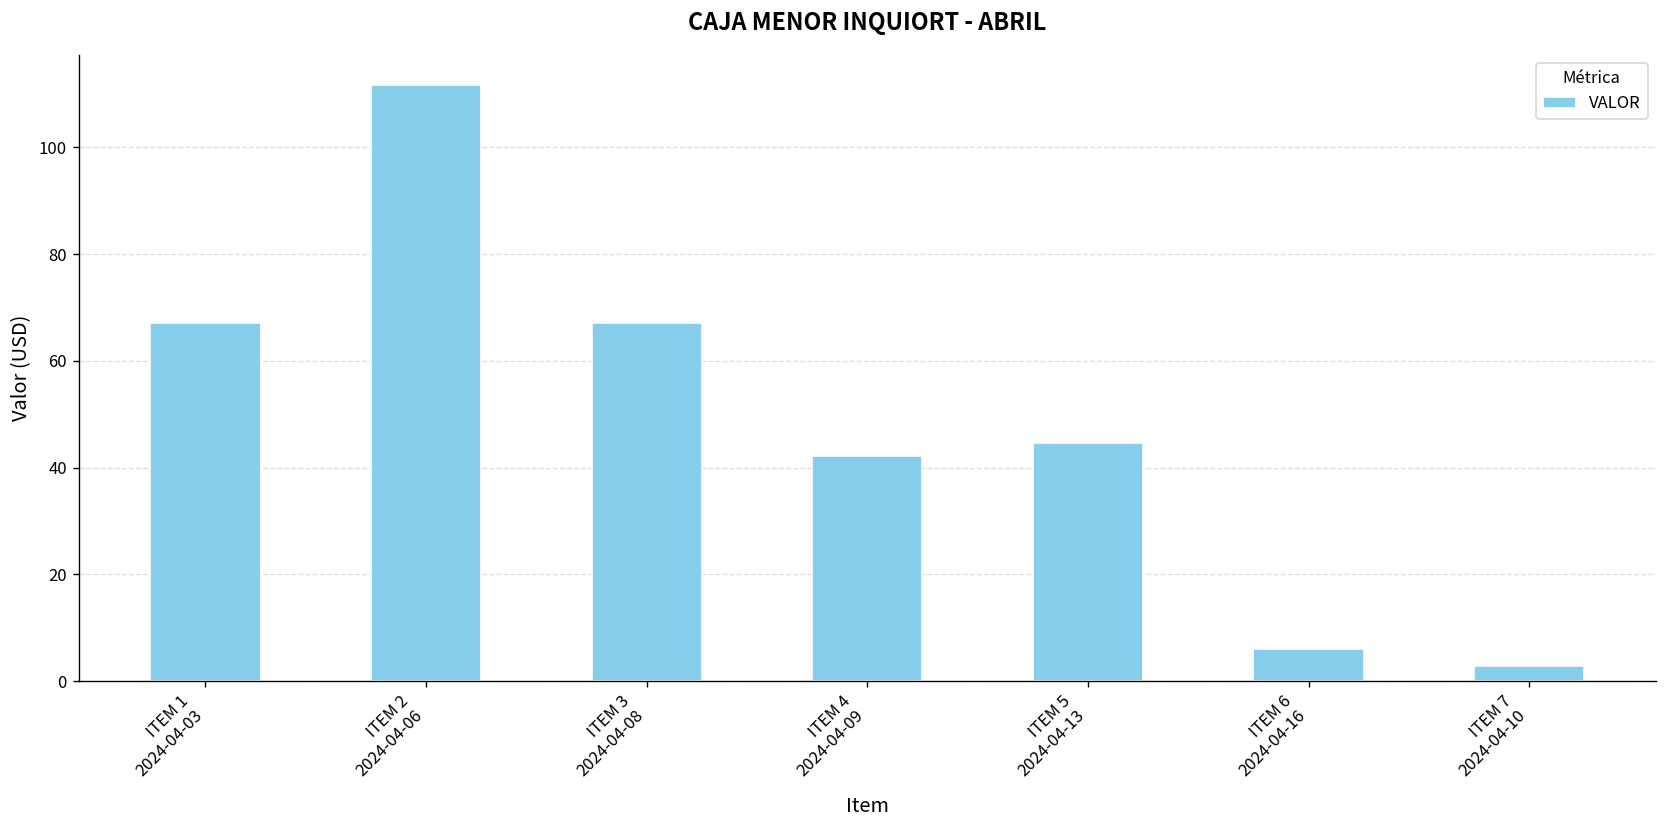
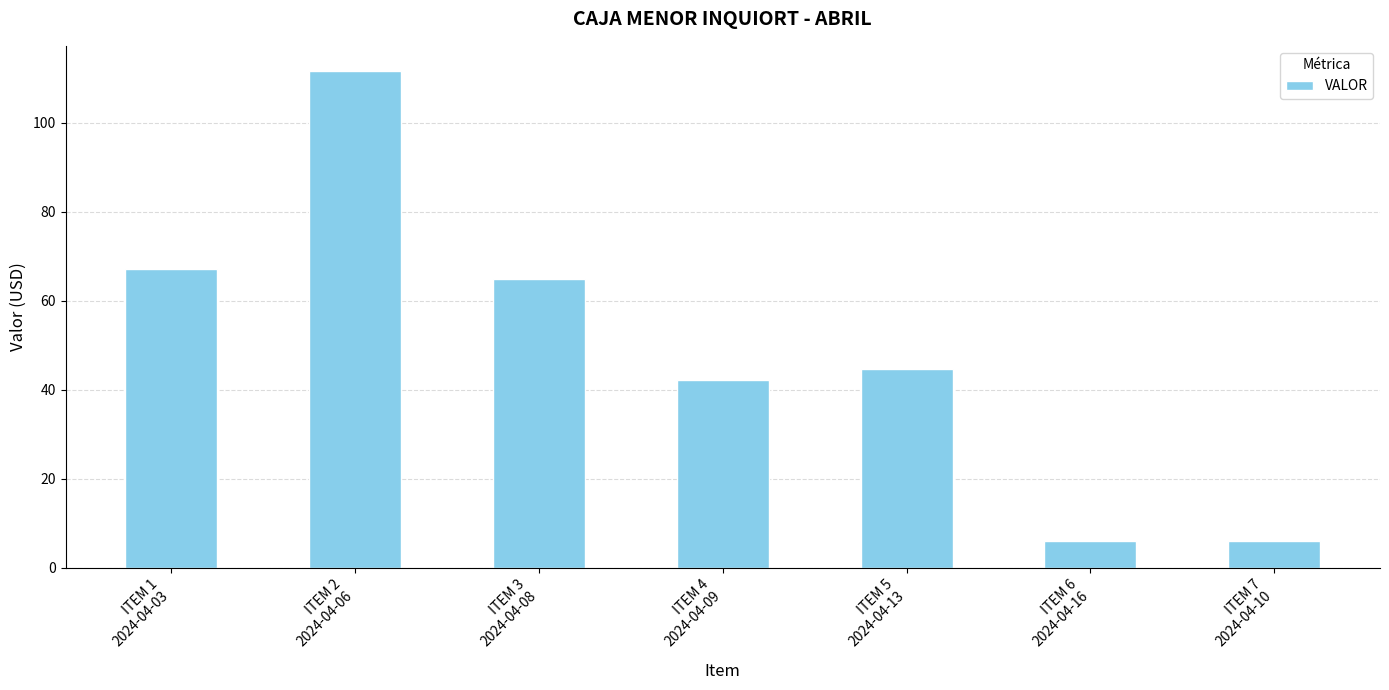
  {
    "ITEM 1 2024-04-03": 67,
    "ITEM 2 2024-04-06": 112,
-   "ITEM 3 2024-04-08": 67,
+   "ITEM 3 2024-04-08": 65,
    "ITEM 4 2024-04-09": 42,
    "ITEM 5 2024-04-13": 45,
    "ITEM 6 2024-04-16": 6,
-   "ITEM 7 2024-04-10": 3
+   "ITEM 7 2024-04-10": 6
  }
